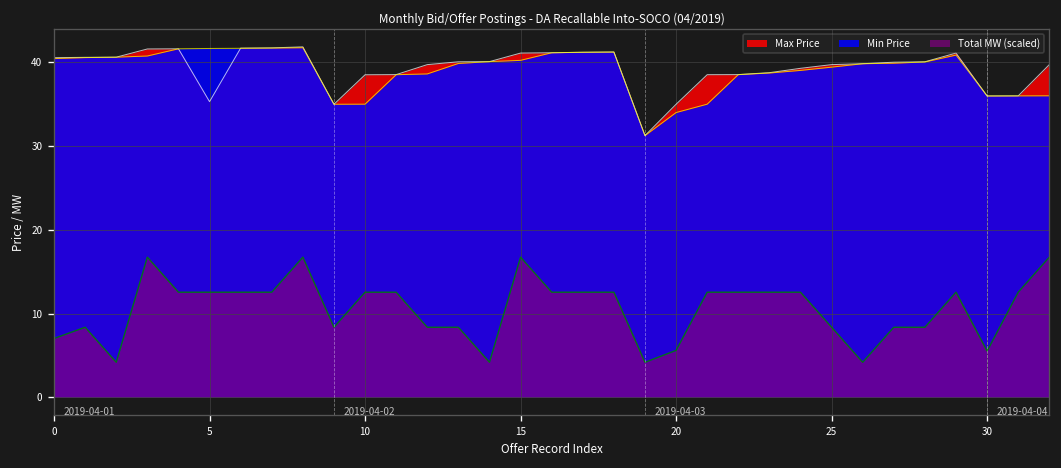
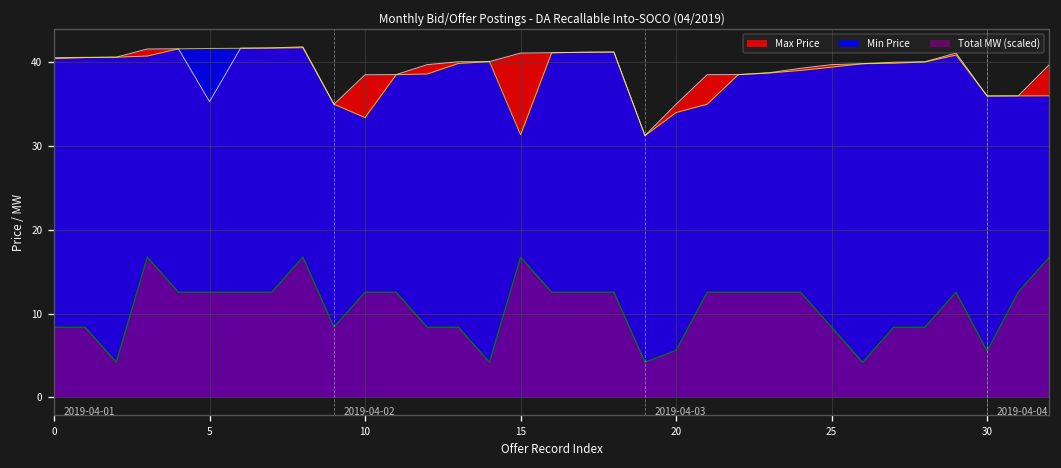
  {
    "Max Price": {
      "5": 35,
      "10": 39,
      "15": 41,
      "20": 35
    },
    "Min Price": {
      "5": 42,
-     "10": 35,
-     "15": 40,
+     "10": 33,
+     "15": 31,
      "20": 34
    },
    "Total MW (scaled)": {
-     "0": 7,
+     "0": 8,
      "5": 13,
      "10": 13,
      "15": 17,
      "20": 6,
      "25": 8,
      "30": 6
    }
  }
